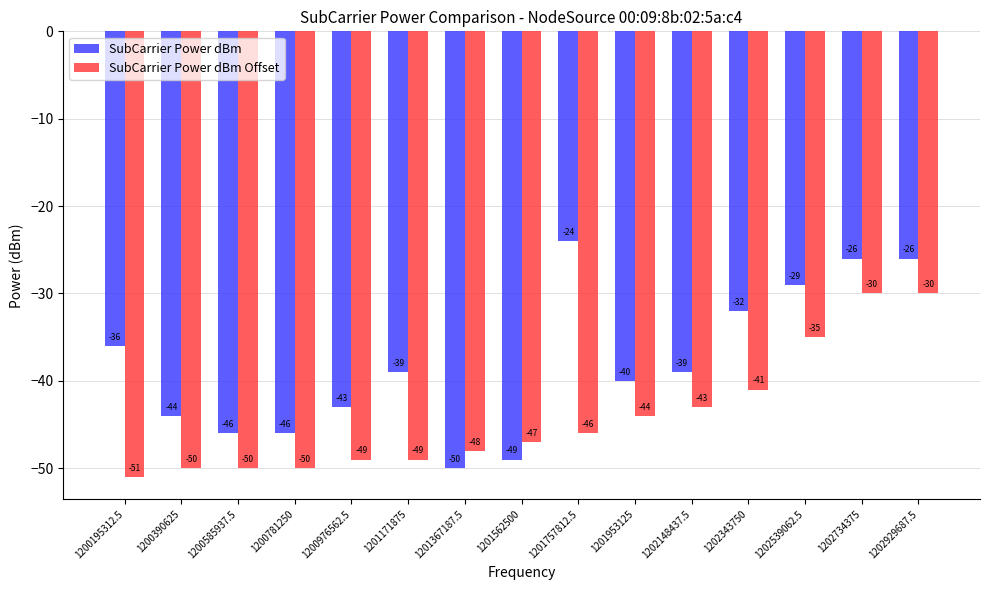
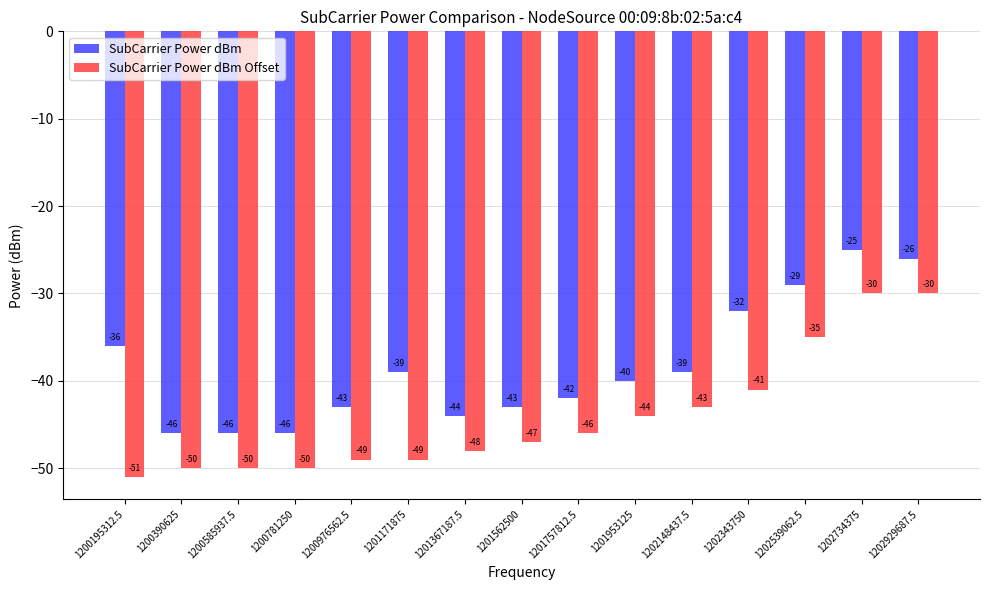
  {
    "SubCarrier Power dBm": {
      "1200195312.5": -36,
-     "1200390625": -44,
+     "1200390625": -46,
      "1200585937.5": -46,
      "1200781250": -46,
      "1200976562.5": -43,
      "1201171875": -39,
-     "1201367187.5": -50,
-     "1201562500": -49,
-     "1201757812.5": -24,
+     "1201367187.5": -44,
+     "1201562500": -43,
+     "1201757812.5": -42,
      "1201953125": -40,
      "1202148437.5": -39,
      "1202343750": -32,
      "1202539062.5": -29,
-     "1202734375": -26,
+     "1202734375": -25,
      "1202929687.5": -26
    },
    "SubCarrier Power dBm Offset": {
      "1200195312.5": -51,
      "1200390625": -50,
      "1200585937.5": -50,
      "1200781250": -50,
      "1200976562.5": -49,
      "1201171875": -49,
      "1201367187.5": -48,
      "1201562500": -47,
      "1201757812.5": -46,
      "1201953125": -44,
      "1202148437.5": -43,
      "1202343750": -41,
      "1202539062.5": -35,
      "1202734375": -30,
      "1202929687.5": -30
    }
  }
